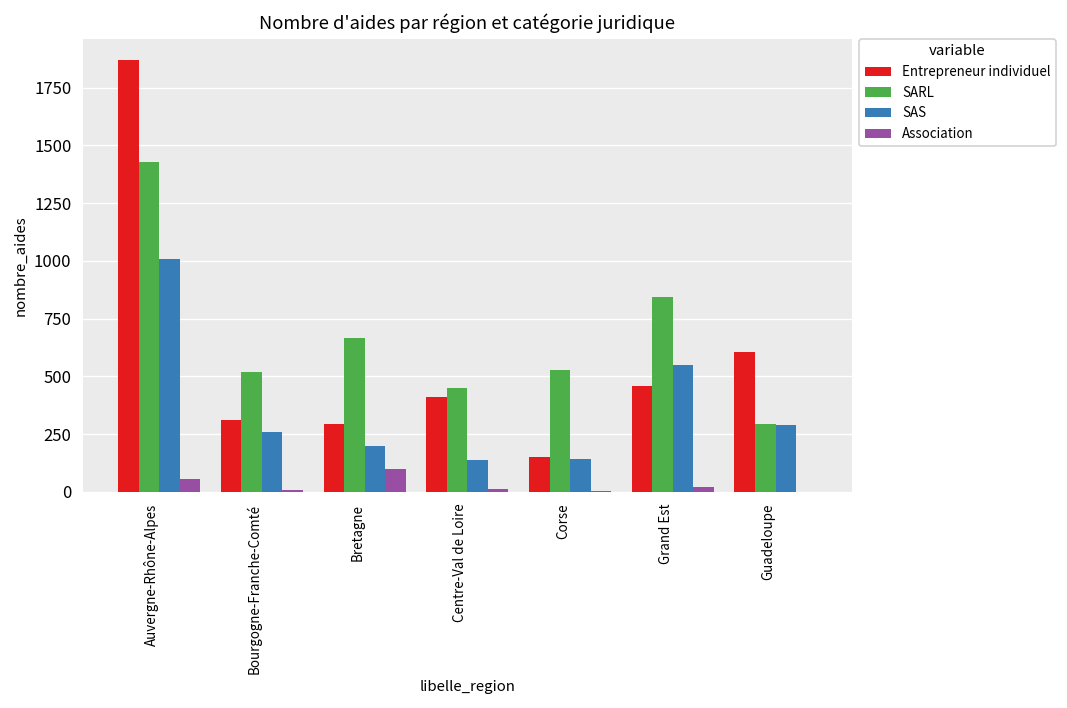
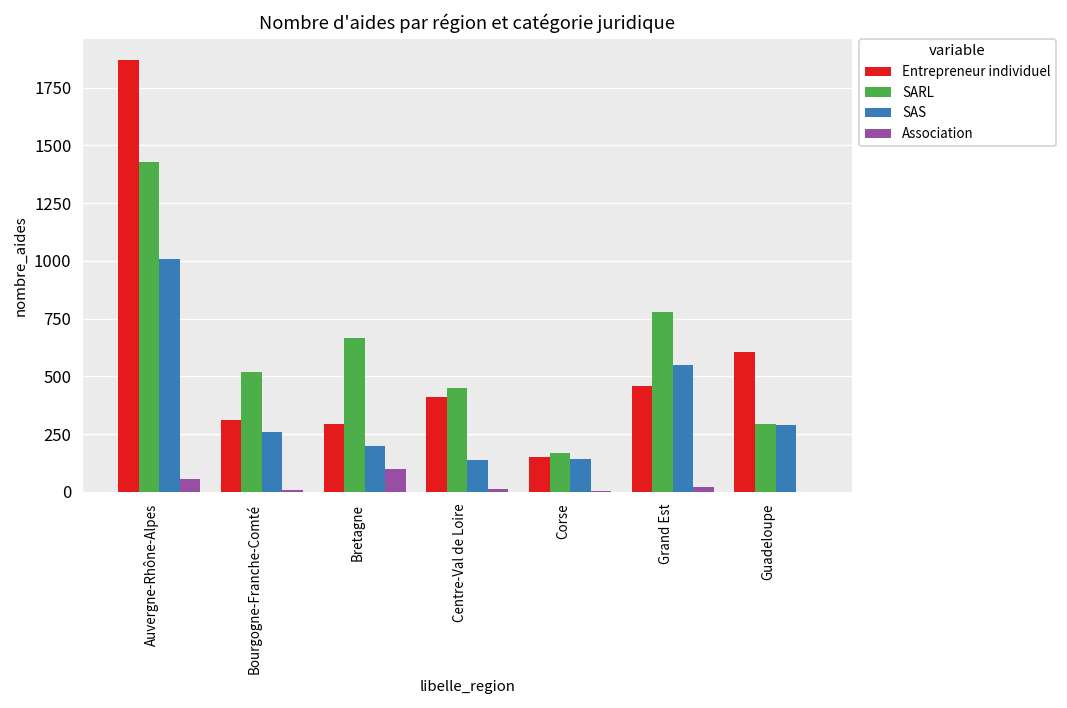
  {
    "Entrepreneur individuel": {
      "Auvergne-Rhône-Alpes": 1870,
      "Bourgogne-Franche-Comté": 310,
      "Bretagne": 290,
      "Centre-Val de Loire": 410,
      "Corse": 150,
      "Grand Est": 460,
      "Guadeloupe": 610
    },
    "SARL": {
      "Auvergne-Rhône-Alpes": 1430,
      "Bourgogne-Franche-Comté": 520,
      "Bretagne": 670,
      "Centre-Val de Loire": 450,
-     "Corse": 530,
-     "Grand Est": 840,
+     "Corse": 170,
+     "Grand Est": 780,
      "Guadeloupe": 300
    },
    "SAS": {
      "Auvergne-Rhône-Alpes": 1010,
      "Bourgogne-Franche-Comté": 260,
      "Bretagne": 200,
      "Centre-Val de Loire": 140,
      "Corse": 140,
      "Grand Est": 550,
      "Guadeloupe": 290
    },
    "Association": {
      "Auvergne-Rhône-Alpes": 60,
      "Bretagne": 100,
      "Centre-Val de Loire": 10,
      "Grand Est": 20,
      "Guadeloupe": 0
    }
  }
